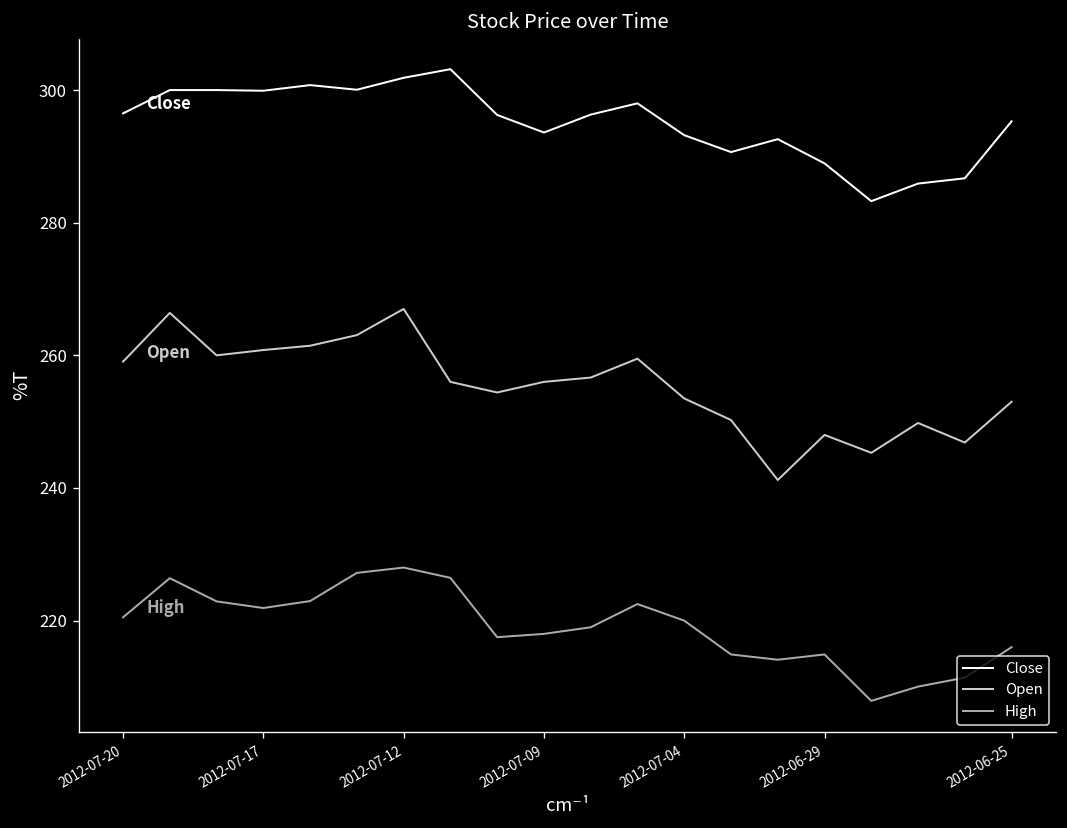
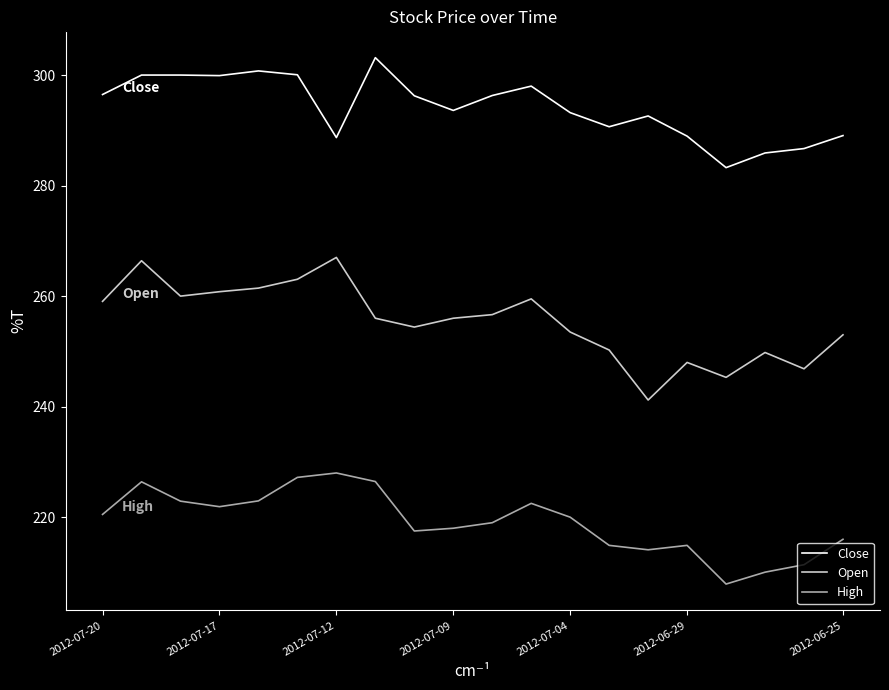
  {
    "Close": {
      "2012-07-20": 296,
      "2012-07-17": 300,
-     "2012-07-12": 302,
+     "2012-07-12": 289,
      "2012-07-09": 294,
      "2012-07-04": 293,
      "2012-06-29": 289,
-     "2012-06-25": 295
+     "2012-06-25": 289
    }
  }
